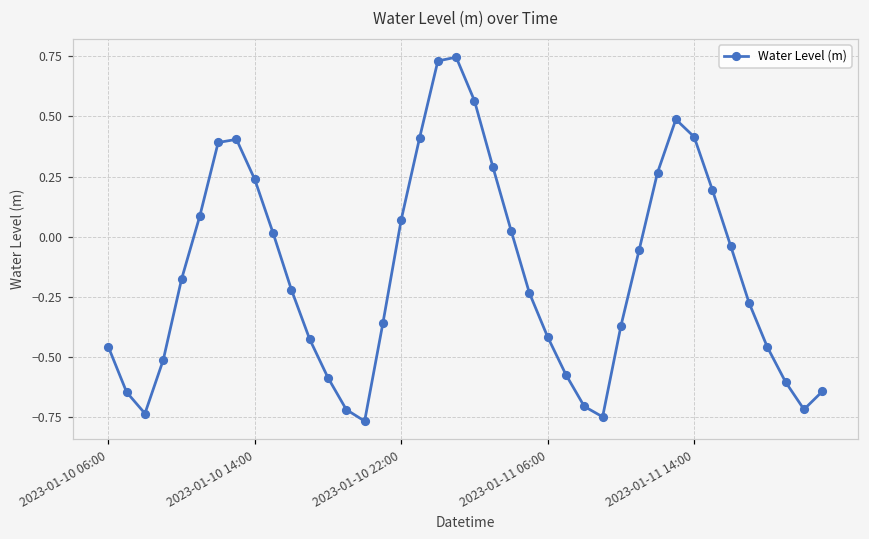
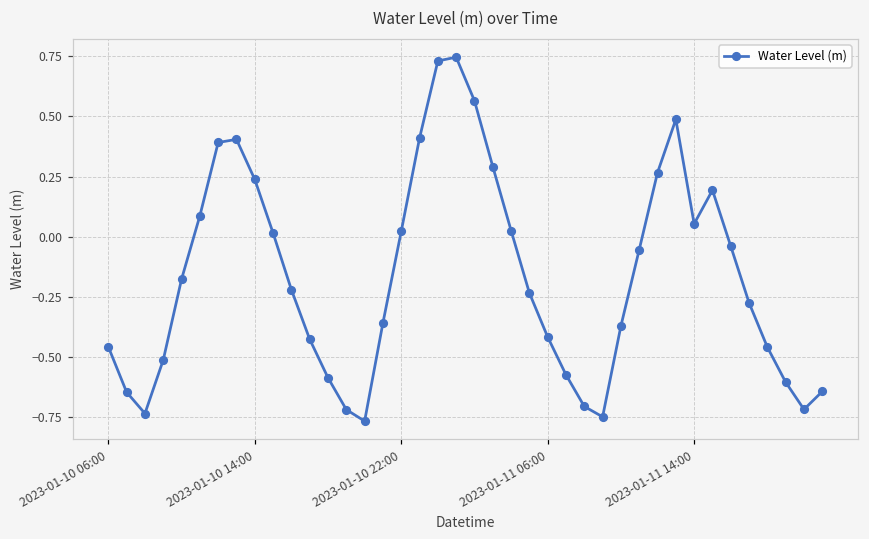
  {
    "2023-01-10 06:00": -0.46,
    "2023-01-10 14:00": 0.24,
-   "2023-01-10 22:00": 0.07,
+   "2023-01-10 22:00": 0.02,
    "2023-01-11 06:00": -0.42,
-   "2023-01-11 14:00": 0.42
+   "2023-01-11 14:00": 0.05
  }
